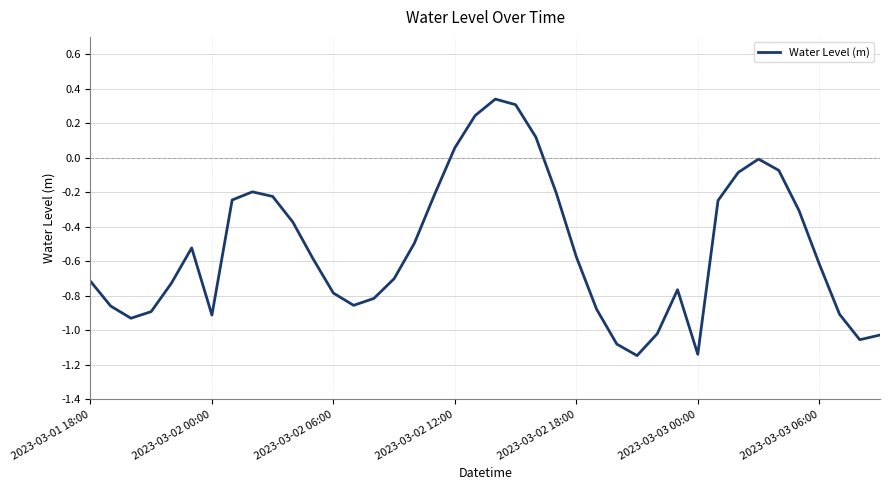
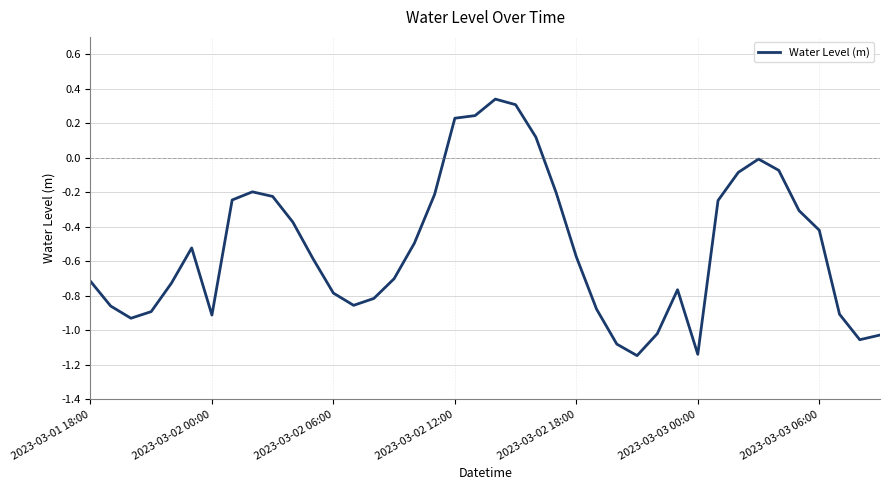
  {
    "2023-03-01 18:00": -0.72,
    "2023-03-02 00:00": -0.91,
    "2023-03-02 06:00": -0.78,
-   "2023-03-02 12:00": 0.06,
+   "2023-03-02 12:00": 0.23,
    "2023-03-02 18:00": -0.57,
    "2023-03-03 00:00": -1.14,
-   "2023-03-03 06:00": -0.62
+   "2023-03-03 06:00": -0.42
  }
